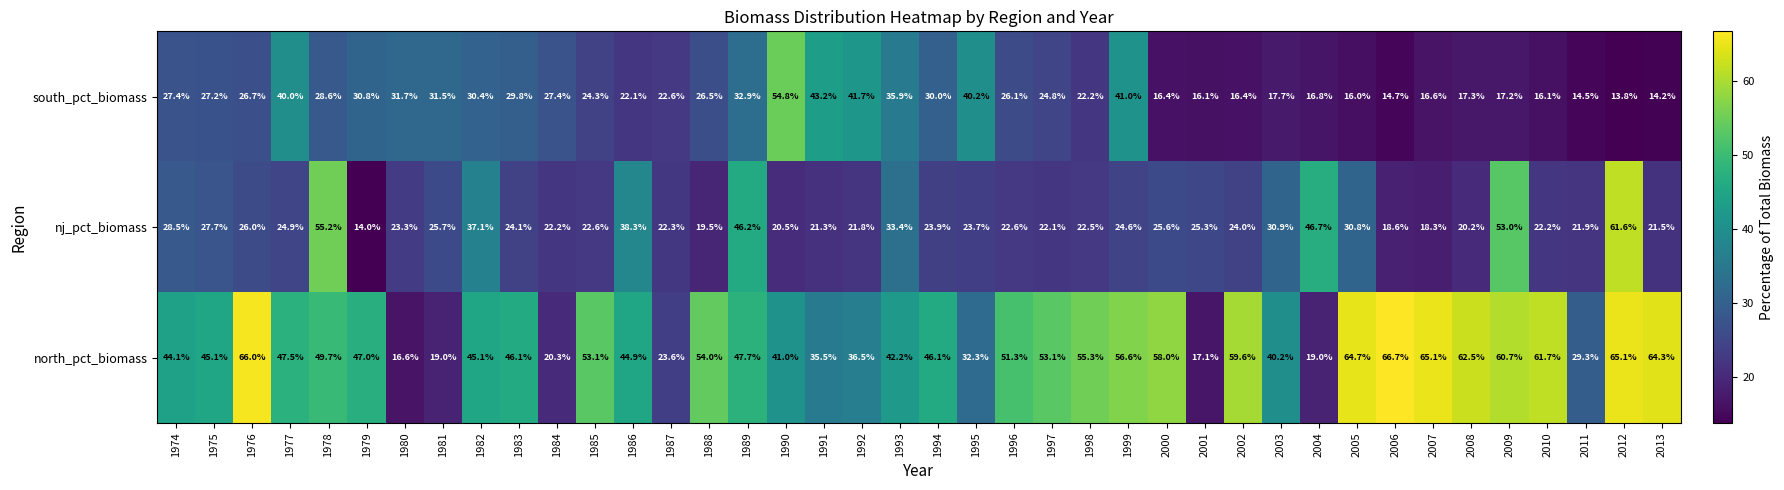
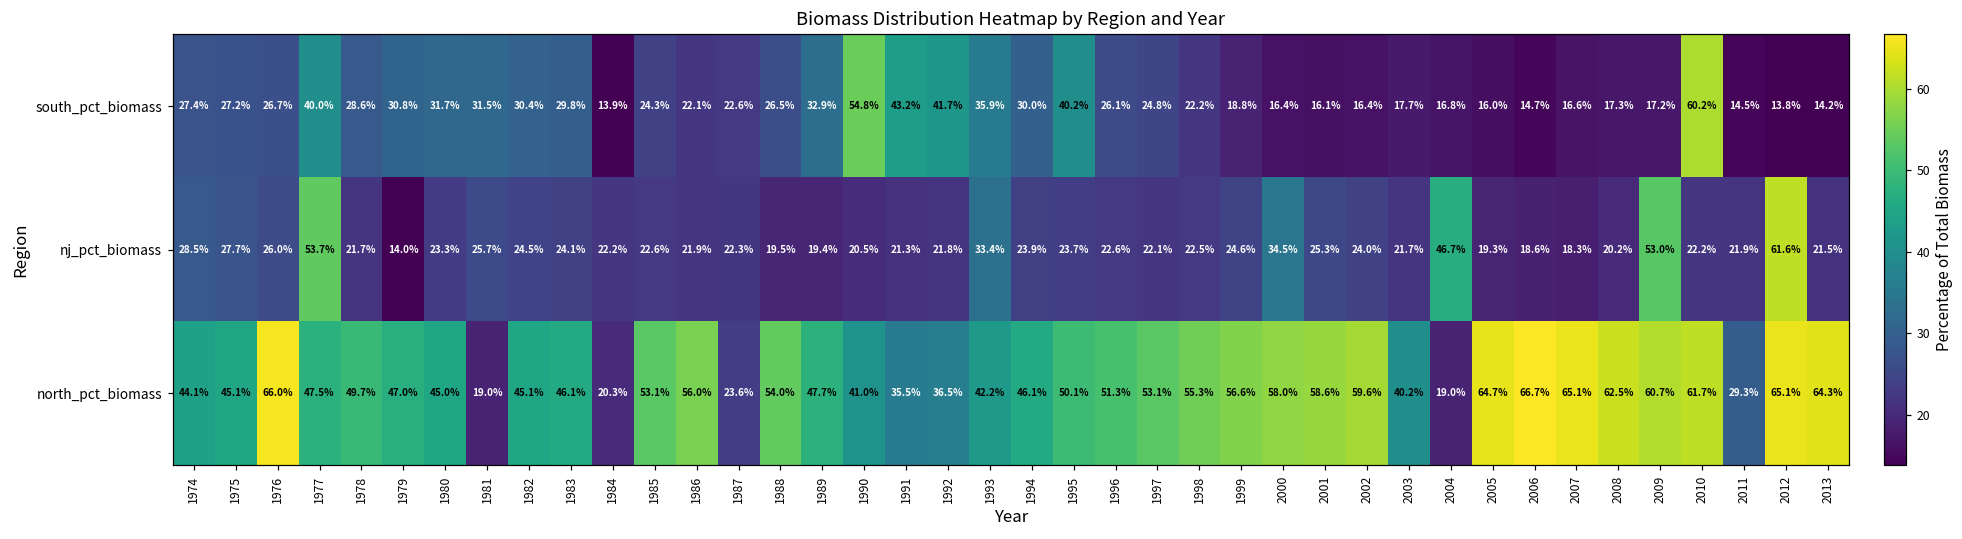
  {
    "south_pct_biomass": {
      "1974": "27.4%",
      "1975": "27.2%",
      "1976": "26.7%",
      "1977": "40.0%",
      "1978": "28.6%",
      "1979": "30.8%",
      "1980": "31.7%",
      "1981": "31.5%",
      "1982": "30.4%",
      "1983": "29.8%",
-     "1984": "27.4%",
+     "1984": "13.9%",
      "1985": "24.3%",
      "1986": "22.1%",
      "1987": "22.6%",
      "1988": "26.5%",
      "1989": "32.9%",
      "1990": "54.8%",
      "1991": "43.2%",
      "1992": "41.7%",
      "1993": "35.9%",
      "1994": "30.0%",
      "1995": "40.2%",
      "1996": "26.1%",
      "1997": "24.8%",
      "1998": "22.2%",
-     "1999": "41.0%",
+     "1999": "18.8%",
      "2000": "16.4%",
      "2001": "16.1%",
      "2002": "16.4%",
      "2003": "17.7%",
      "2004": "16.8%",
      "2005": "16.0%",
      "2006": "14.7%",
      "2007": "16.6%",
      "2008": "17.3%",
      "2009": "17.2%",
-     "2010": "16.1%",
+     "2010": "60.2%",
      "2011": "14.5%",
      "2012": "13.8%",
      "2013": "14.2%"
    },
    "nj_pct_biomass": {
      "1974": "28.5%",
      "1975": "27.7%",
      "1976": "26.0%",
-     "1977": "24.9%",
-     "1978": "55.2%",
+     "1977": "53.7%",
+     "1978": "21.7%",
      "1979": "14.0%",
      "1980": "23.3%",
      "1981": "25.7%",
-     "1982": "37.1%",
+     "1982": "24.5%",
      "1983": "24.1%",
      "1984": "22.2%",
      "1985": "22.6%",
-     "1986": "38.3%",
+     "1986": "21.9%",
      "1987": "22.3%",
      "1988": "19.5%",
-     "1989": "46.2%",
+     "1989": "19.4%",
      "1990": "20.5%",
      "1991": "21.3%",
      "1992": "21.8%",
      "1993": "33.4%",
      "1994": "23.9%",
      "1995": "23.7%",
      "1996": "22.6%",
      "1997": "22.1%",
      "1998": "22.5%",
      "1999": "24.6%",
-     "2000": "25.6%",
+     "2000": "34.5%",
      "2001": "25.3%",
      "2002": "24.0%",
-     "2003": "30.9%",
+     "2003": "21.7%",
      "2004": "46.7%",
-     "2005": "30.8%",
+     "2005": "19.3%",
      "2006": "18.6%",
      "2007": "18.3%",
      "2008": "20.2%",
      "2009": "53.0%",
      "2010": "22.2%",
      "2011": "21.9%",
      "2012": "61.6%",
      "2013": "21.5%"
    },
    "north_pct_biomass": {
      "1974": "44.1%",
      "1975": "45.1%",
      "1976": "66.0%",
      "1977": "47.5%",
      "1978": "49.7%",
      "1979": "47.0%",
-     "1980": "16.6%",
+     "1980": "45.0%",
      "1981": "19.0%",
      "1982": "45.1%",
      "1983": "46.1%",
      "1984": "20.3%",
      "1985": "53.1%",
-     "1986": "44.9%",
+     "1986": "56.0%",
      "1987": "23.6%",
      "1988": "54.0%",
      "1989": "47.7%",
      "1990": "41.0%",
      "1991": "35.5%",
      "1992": "36.5%",
      "1993": "42.2%",
      "1994": "46.1%",
-     "1995": "32.3%",
+     "1995": "50.1%",
      "1996": "51.3%",
      "1997": "53.1%",
      "1998": "55.3%",
      "1999": "56.6%",
      "2000": "58.0%",
-     "2001": "17.1%",
+     "2001": "58.6%",
      "2002": "59.6%",
      "2003": "40.2%",
      "2004": "19.0%",
      "2005": "64.7%",
      "2006": "66.7%",
      "2007": "65.1%",
      "2008": "62.5%",
      "2009": "60.7%",
      "2010": "61.7%",
      "2011": "29.3%",
      "2012": "65.1%",
      "2013": "64.3%"
    }
  }
